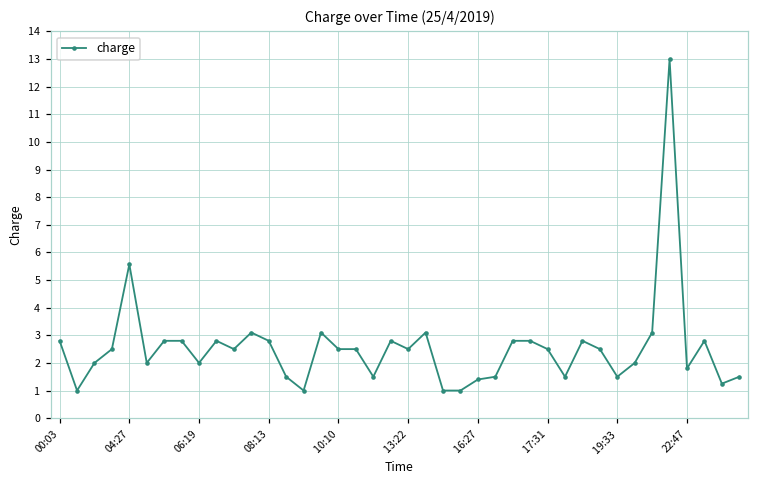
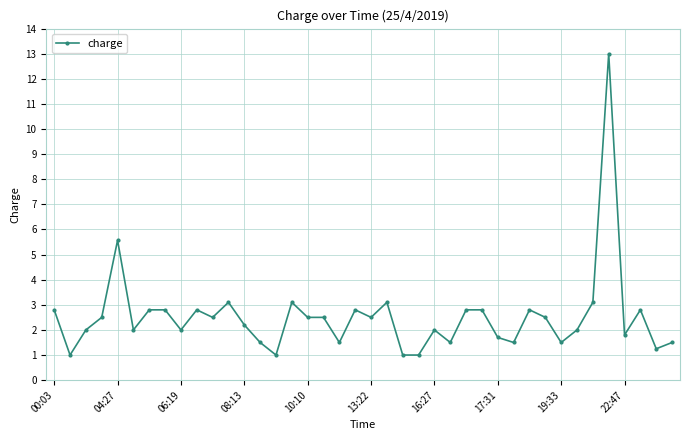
  {
    "00:03": 2.8,
    "04:27": 5.6,
    "06:19": 2.0,
-   "08:13": 2.8,
+   "08:13": 2.2,
    "10:10": 2.5,
    "13:22": 2.5,
-   "16:27": 1.4,
-   "17:31": 2.5,
+   "16:27": 2.0,
+   "17:31": 1.7,
    "19:33": 1.5,
    "22:47": 1.8
  }
